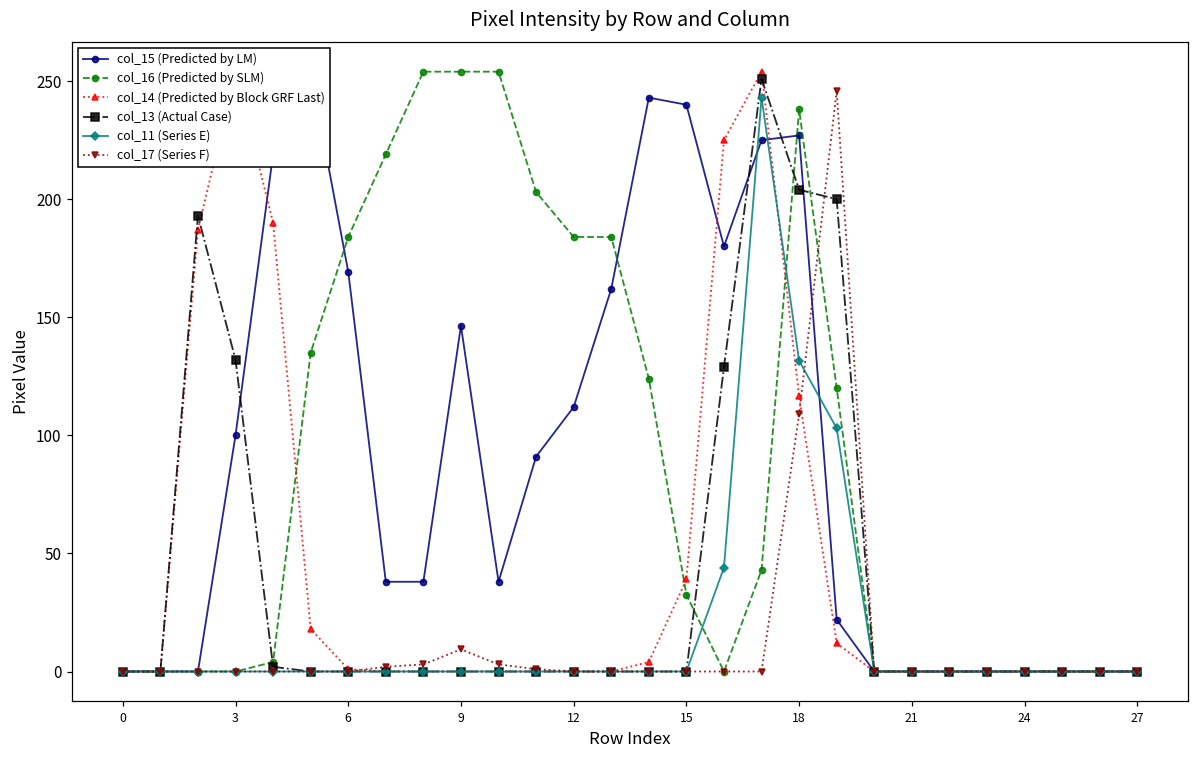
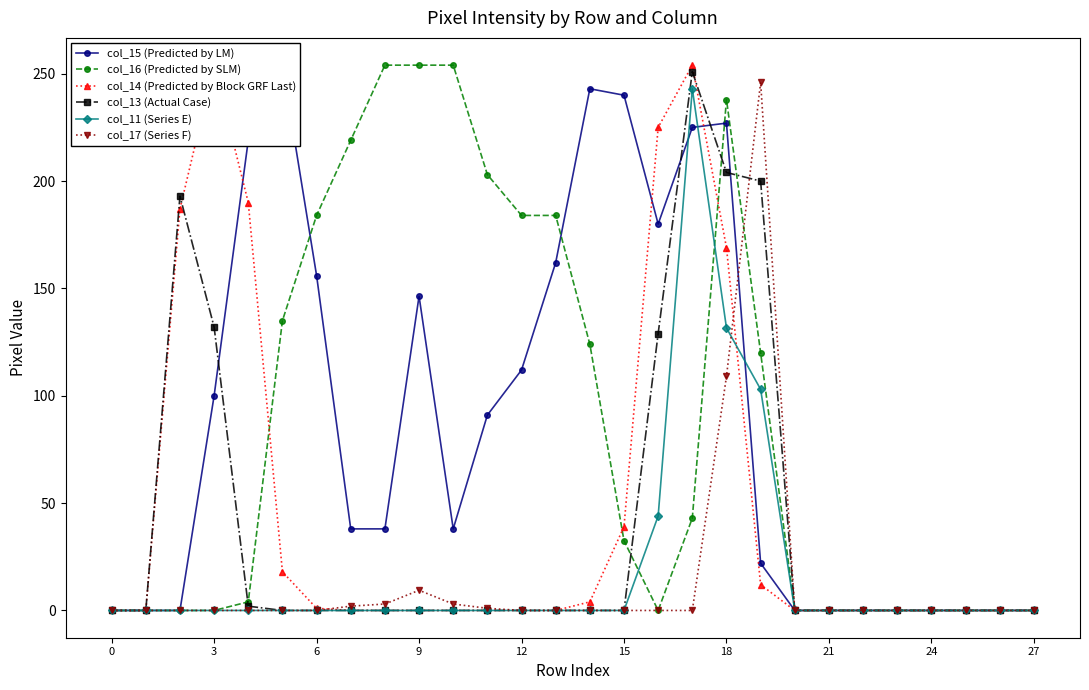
  {
    "col_15 (Predicted by LM)": {
      "3": 100,
-     "6": 169,
+     "6": 156,
      "9": 146,
      "12": 112,
      "15": 240,
      "18": 227
    },
    "col_16 (Predicted by SLM)": {
      "6": 184,
      "9": 254,
      "12": 184,
      "15": 33,
      "18": 238
    },
    "col_14 (Predicted by Block GRF Last)": {
      "15": 39,
-     "18": 117
+     "18": 169
    },
    "col_13 (Actual Case)": {
      "3": 132,
      "18": 204
    },
    "col_11 (Series E)": {
      "18": 132
    },
    "col_17 (Series F)": {
      "9": 9,
      "18": 109
    }
  }
